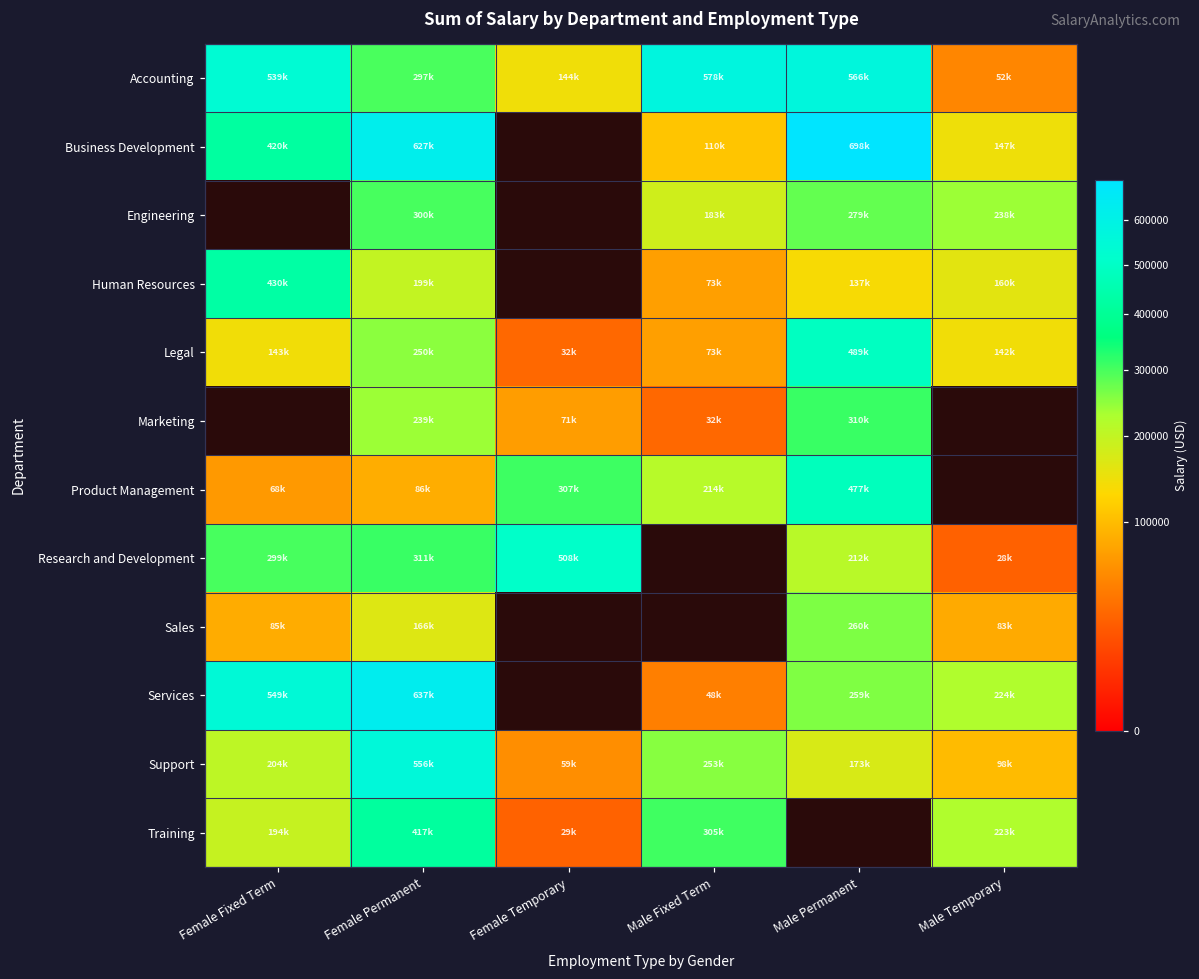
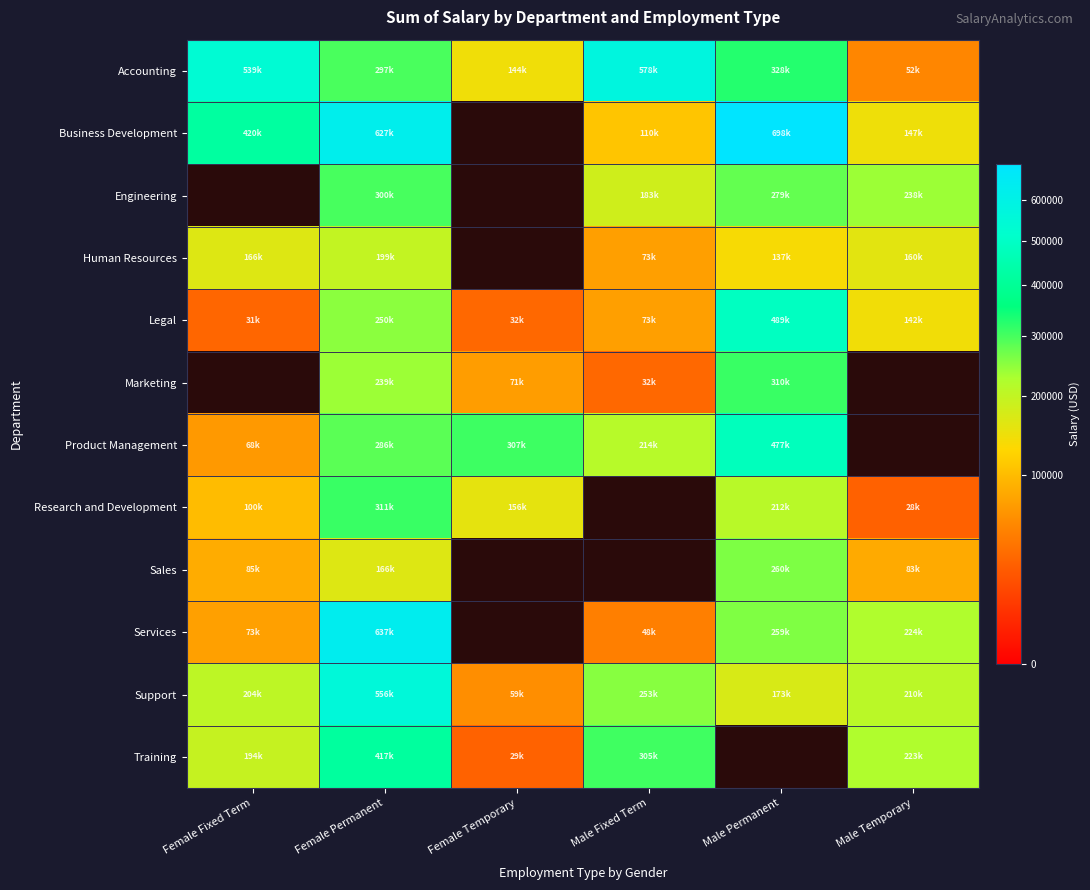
  {
    "Accounting": {
      "Female Fixed Term": "539k",
      "Female Permanent": "297k",
      "Female Temporary": "144k",
      "Male Fixed Term": "578k",
-     "Male Permanent": "566k",
+     "Male Permanent": "328k",
      "Male Temporary": "52k"
    },
    "Business Development": {
      "Female Fixed Term": "420k",
      "Female Permanent": "627k",
      "Male Fixed Term": "110k",
      "Male Permanent": "698k",
      "Male Temporary": "147k"
    },
    "Engineering": {
      "Female Permanent": "300k",
      "Male Fixed Term": "183k",
      "Male Permanent": "279k",
      "Male Temporary": "238k"
    },
    "Human Resources": {
-     "Female Fixed Term": "430k",
+     "Female Fixed Term": "166k",
      "Female Permanent": "199k",
      "Male Fixed Term": "73k",
      "Male Permanent": "137k",
      "Male Temporary": "160k"
    },
    "Legal": {
-     "Female Fixed Term": "143k",
+     "Female Fixed Term": "31k",
      "Female Permanent": "250k",
      "Female Temporary": "32k",
      "Male Fixed Term": "73k",
      "Male Permanent": "489k",
      "Male Temporary": "142k"
    },
    "Marketing": {
      "Female Permanent": "239k",
      "Female Temporary": "71k",
      "Male Fixed Term": "32k",
      "Male Permanent": "310k"
    },
    "Product Management": {
      "Female Fixed Term": "68k",
-     "Female Permanent": "86k",
+     "Female Permanent": "286k",
      "Female Temporary": "307k",
      "Male Fixed Term": "214k",
      "Male Permanent": "477k"
    },
    "Research and Development": {
-     "Female Fixed Term": "299k",
+     "Female Fixed Term": "100k",
      "Female Permanent": "311k",
-     "Female Temporary": "508k",
+     "Female Temporary": "156k",
      "Male Permanent": "212k",
      "Male Temporary": "28k"
    },
    "Sales": {
      "Female Fixed Term": "85k",
      "Female Permanent": "166k",
      "Male Permanent": "260k",
      "Male Temporary": "83k"
    },
    "Services": {
-     "Female Fixed Term": "549k",
+     "Female Fixed Term": "73k",
      "Female Permanent": "637k",
      "Male Fixed Term": "48k",
      "Male Permanent": "259k",
      "Male Temporary": "224k"
    },
    "Support": {
      "Female Fixed Term": "204k",
      "Female Permanent": "556k",
      "Female Temporary": "59k",
      "Male Fixed Term": "253k",
      "Male Permanent": "173k",
-     "Male Temporary": "98k"
+     "Male Temporary": "210k"
    },
    "Training": {
      "Female Fixed Term": "194k",
      "Female Permanent": "417k",
      "Female Temporary": "29k",
      "Male Fixed Term": "305k",
      "Male Temporary": "223k"
    }
  }
